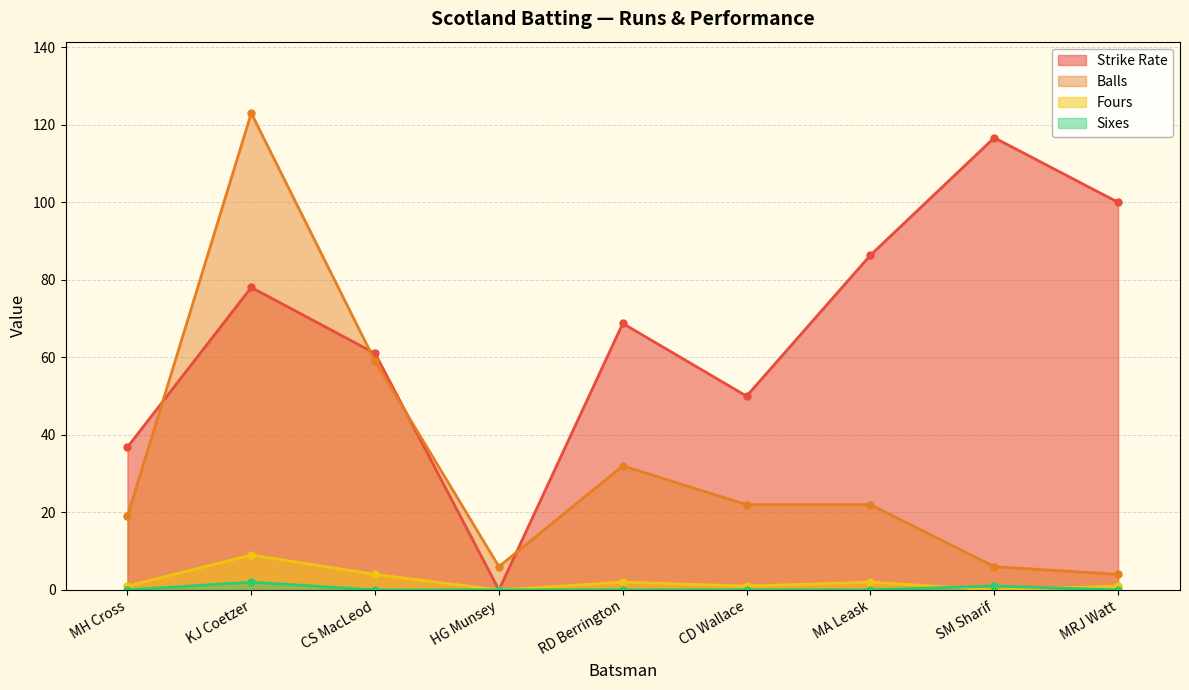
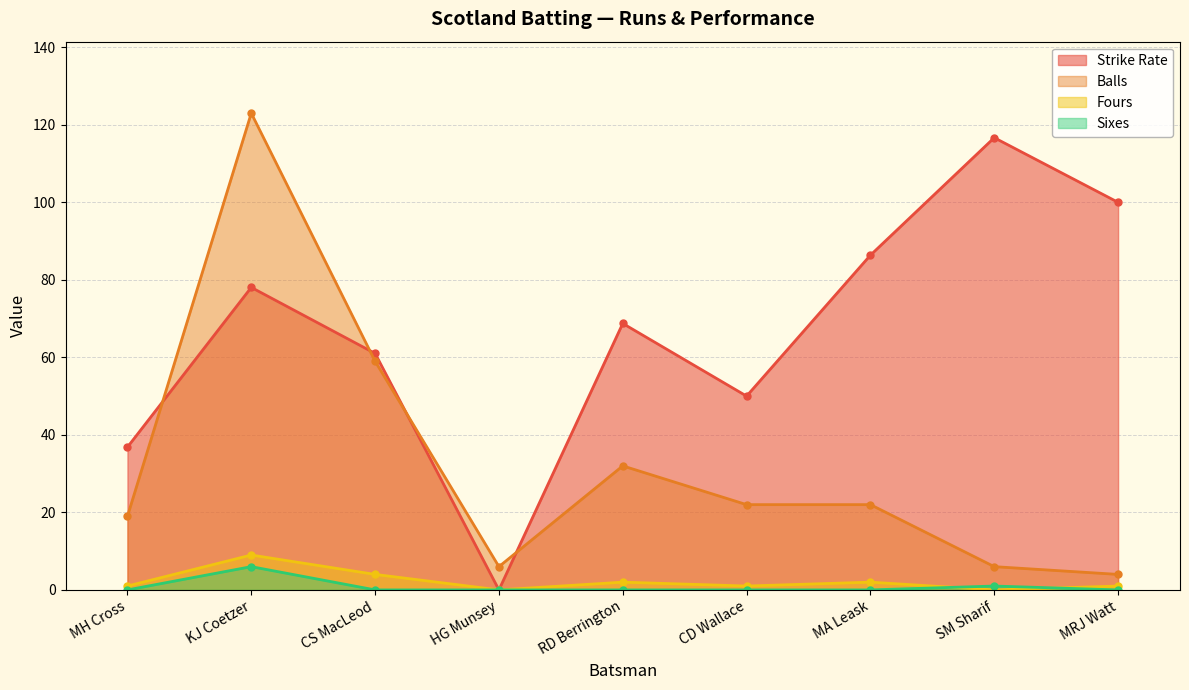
  {
    "Sixes": {
      "MH Cross": 0,
-     "KJ Coetzer": 2,
+     "KJ Coetzer": 6,
      "CS MacLeod": 0,
      "RD Berrington": 0,
      "CD Wallace": 0,
      "MA Leask": 0,
      "SM Sharif": 1,
      "MRJ Watt": 0
    }
  }
